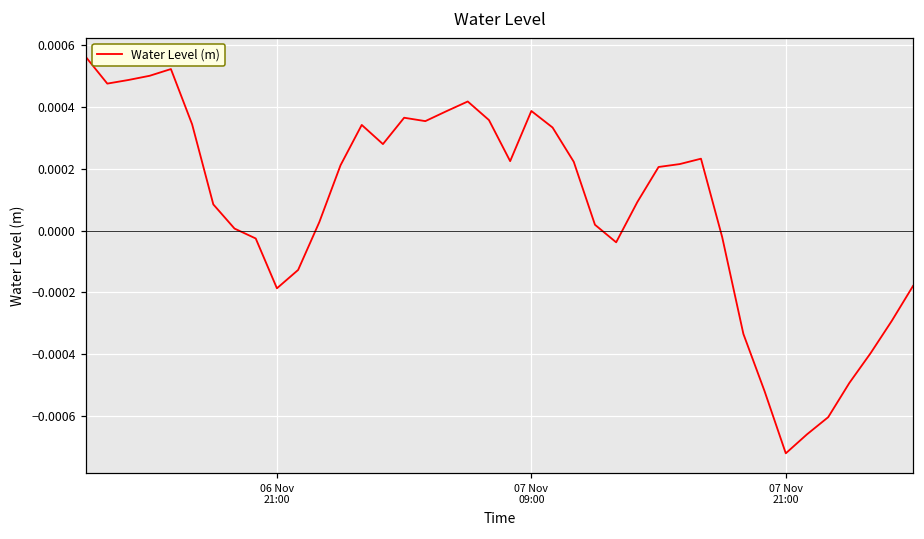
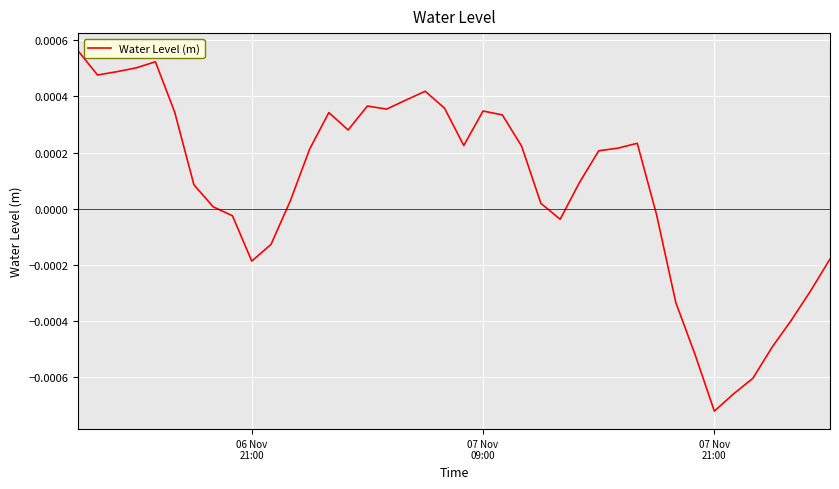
  {
    "06 Nov 21:00": -0.00019,
-   "07 Nov 09:00": 0.00039,
+   "07 Nov 09:00": 0.00035,
    "07 Nov 21:00": -0.00072
  }
